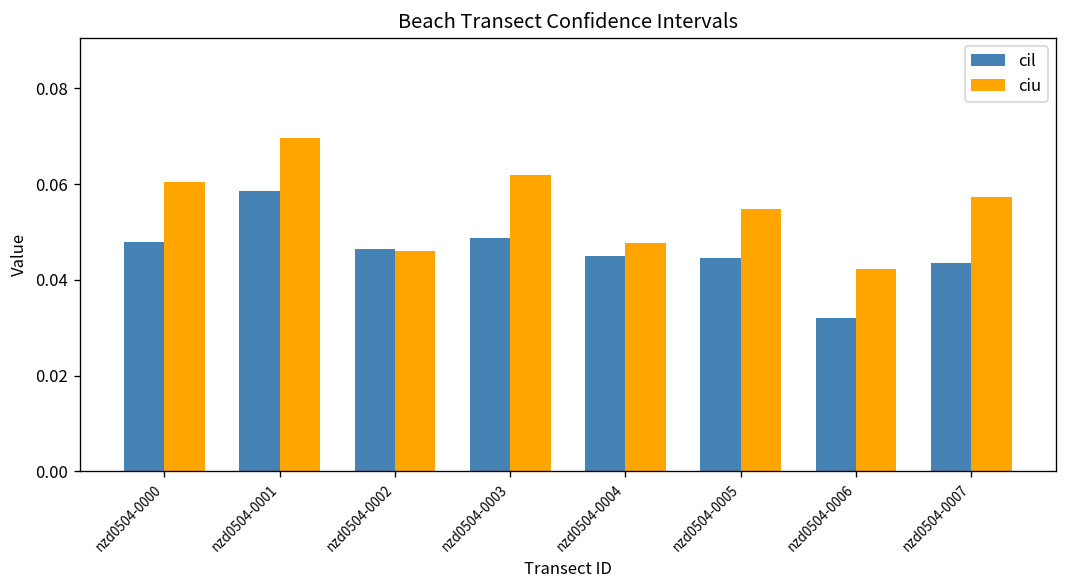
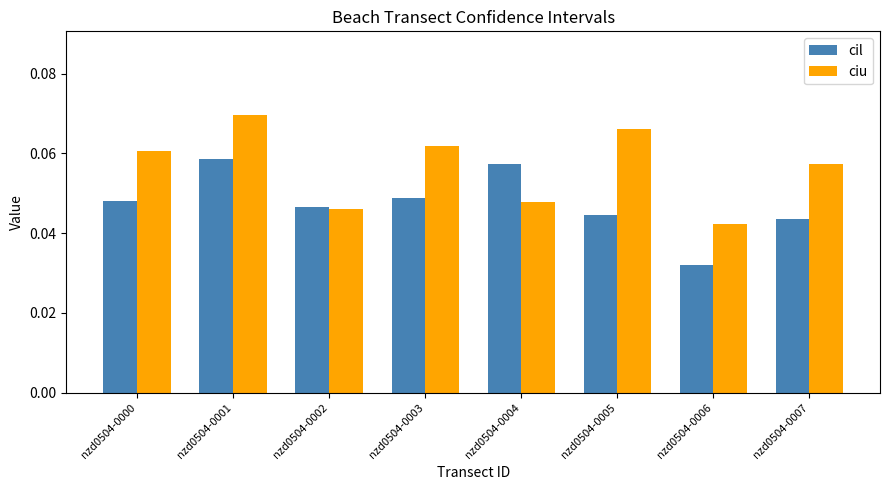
  {
    "cil": {
      "nzd0504-0000": 0.048,
      "nzd0504-0001": 0.059,
      "nzd0504-0002": 0.047,
      "nzd0504-0003": 0.049,
-     "nzd0504-0004": 0.045,
+     "nzd0504-0004": 0.057,
      "nzd0504-0005": 0.045,
      "nzd0504-0006": 0.032,
      "nzd0504-0007": 0.044
    },
    "ciu": {
      "nzd0504-0000": 0.061,
      "nzd0504-0001": 0.070,
      "nzd0504-0002": 0.046,
      "nzd0504-0003": 0.062,
      "nzd0504-0004": 0.048,
-     "nzd0504-0005": 0.055,
+     "nzd0504-0005": 0.066,
      "nzd0504-0006": 0.042,
      "nzd0504-0007": 0.057
    }
  }
